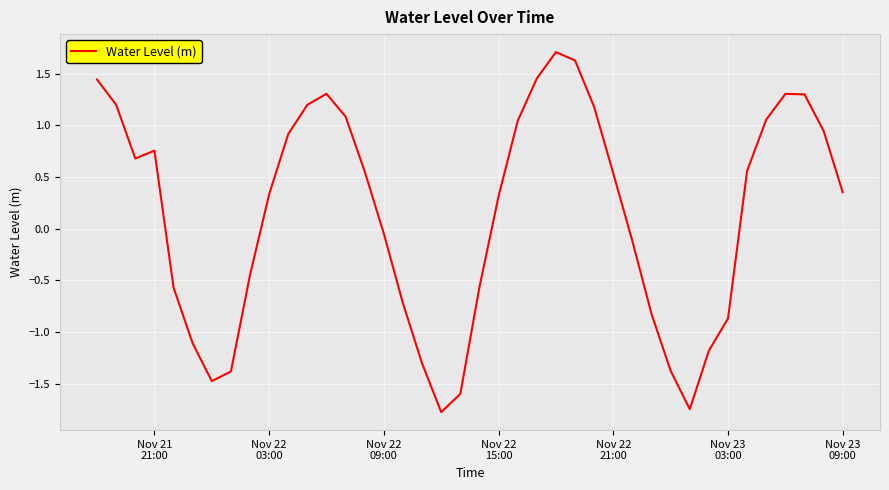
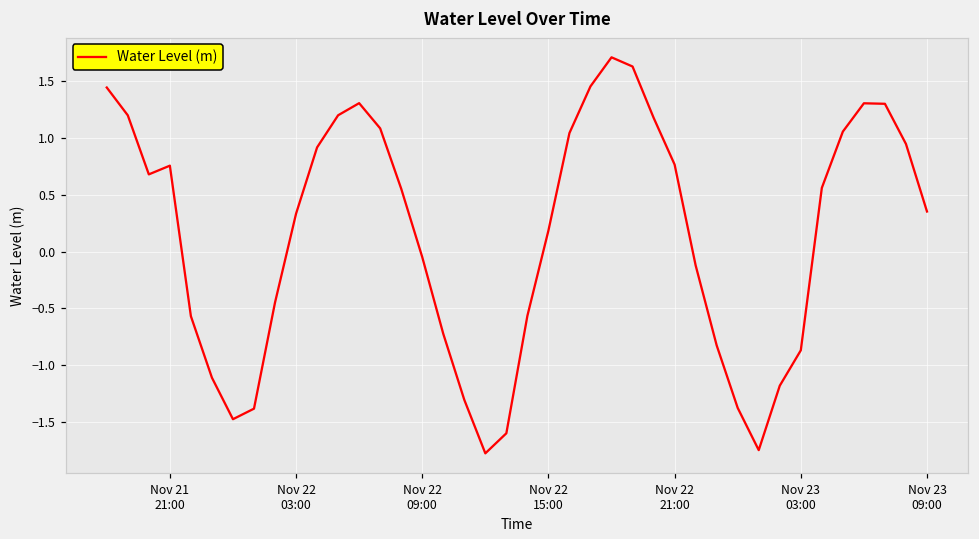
  {
    "Nov 21 21:00": 0.76,
    "Nov 22 03:00": 0.33,
    "Nov 22 09:00": -0.05,
-   "Nov 22 15:00": 0.31,
-   "Nov 22 21:00": 0.53,
+   "Nov 22 15:00": 0.18,
+   "Nov 22 21:00": 0.77,
    "Nov 23 03:00": -0.87,
    "Nov 23 09:00": 0.35
  }
